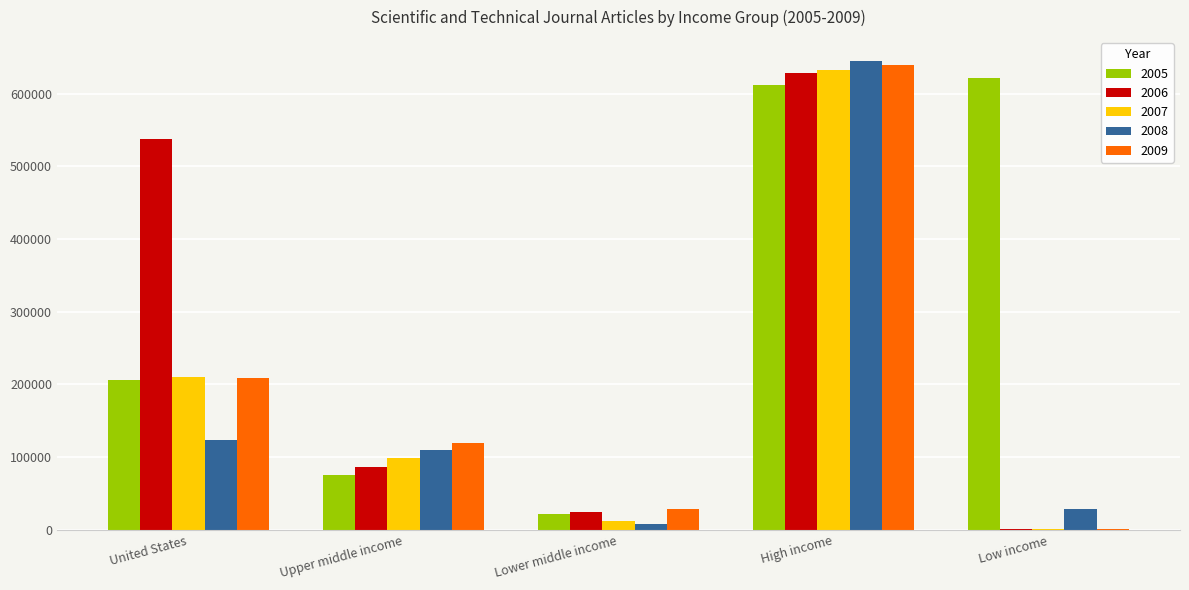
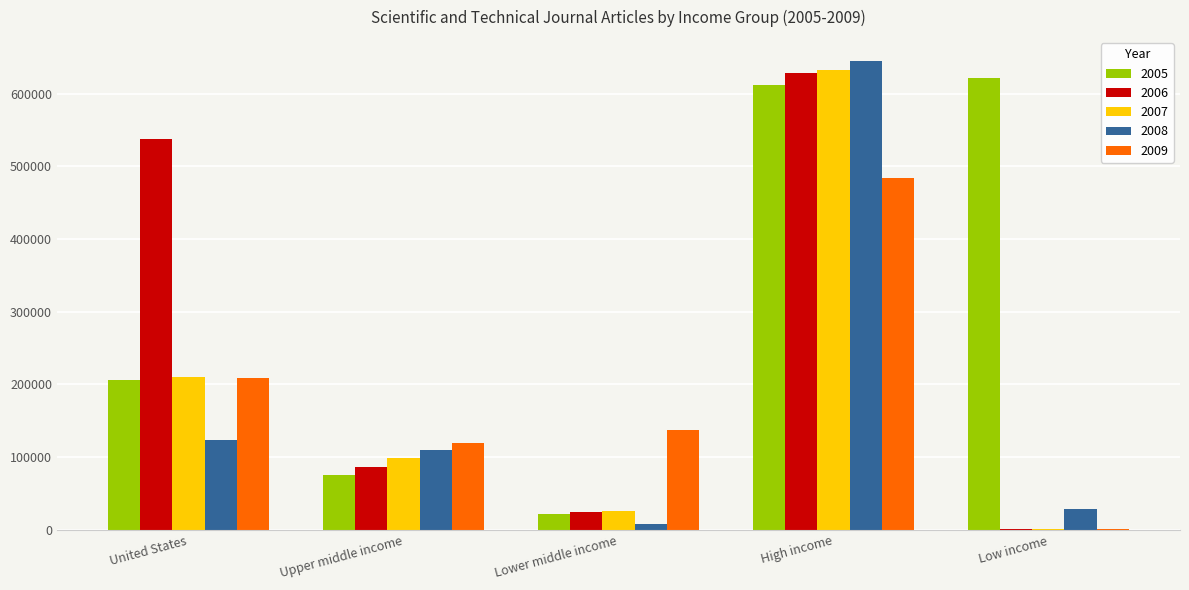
  {
    "2005": {
      "United States": 210000,
      "Upper middle income": 80000,
      "Lower middle income": 20000,
      "High income": 610000,
      "Low income": 620000
    },
    "2006": {
      "United States": 540000,
      "Upper middle income": 90000,
      "Lower middle income": 20000,
      "High income": 630000
    },
    "2007": {
      "United States": 210000,
      "Upper middle income": 100000,
-     "Lower middle income": 10000,
+     "Lower middle income": 30000,
      "High income": 630000
    },
    "2008": {
      "United States": 120000,
      "Upper middle income": 110000,
      "Lower middle income": 10000,
      "High income": 650000,
      "Low income": 30000
    },
    "2009": {
      "United States": 210000,
      "Upper middle income": 120000,
-     "Lower middle income": 30000,
-     "High income": 640000
+     "Lower middle income": 140000,
+     "High income": 480000
    }
  }
